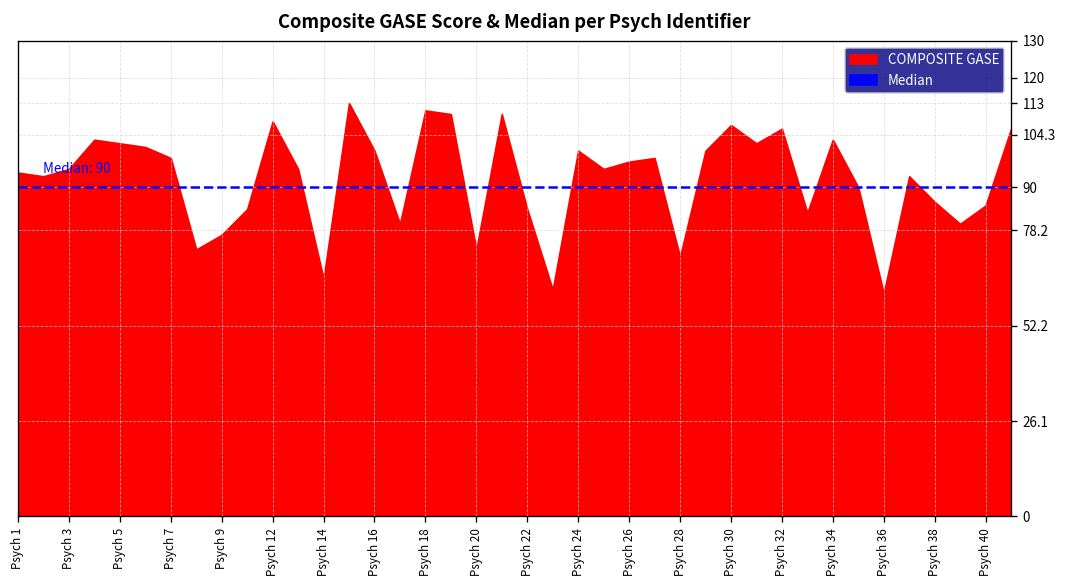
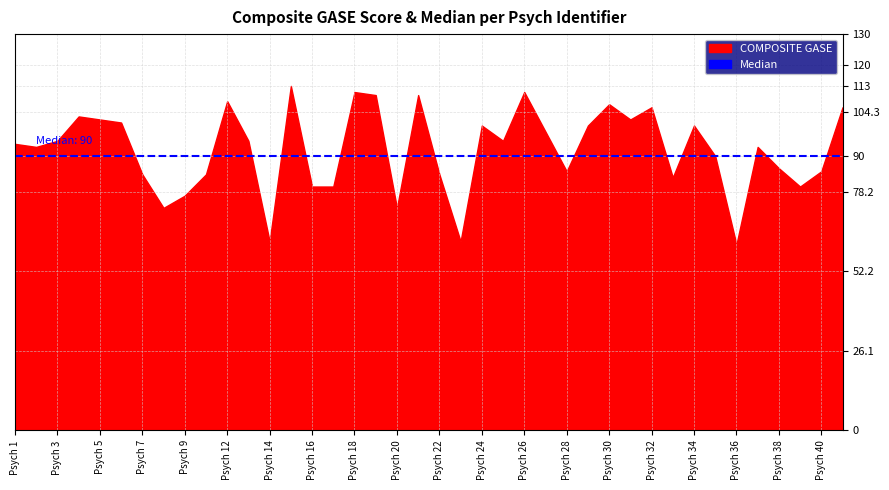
  {
    "COMPOSITE GASE": {
      "Psych 1": 94,
      "Psych 5": 102,
-     "Psych 7": 98,
+     "Psych 7": 84,
      "Psych 9": 77,
      "Psych 12": 108,
-     "Psych 14": 65,
-     "Psych 16": 100,
+     "Psych 14": 62,
+     "Psych 16": 80,
      "Psych 18": 111,
      "Psych 20": 73,
      "Psych 22": 84,
      "Psych 24": 100,
-     "Psych 26": 97,
-     "Psych 28": 71,
+     "Psych 26": 111,
+     "Psych 28": 85,
      "Psych 30": 107,
      "Psych 32": 106,
-     "Psych 34": 103,
+     "Psych 34": 100,
      "Psych 36": 61,
      "Psych 38": 86,
      "Psych 40": 85
    },
    "Median": {
      "Psych 3": 90
    }
  }
